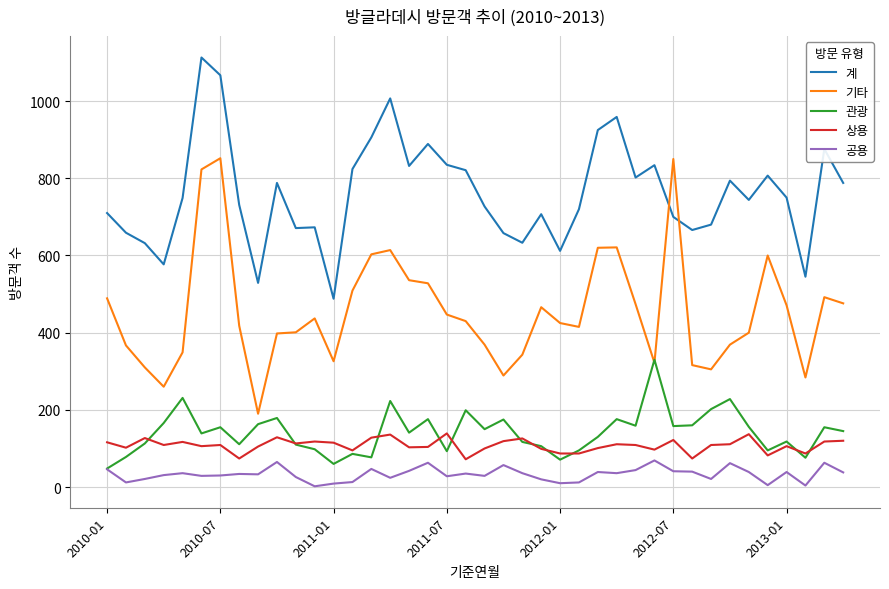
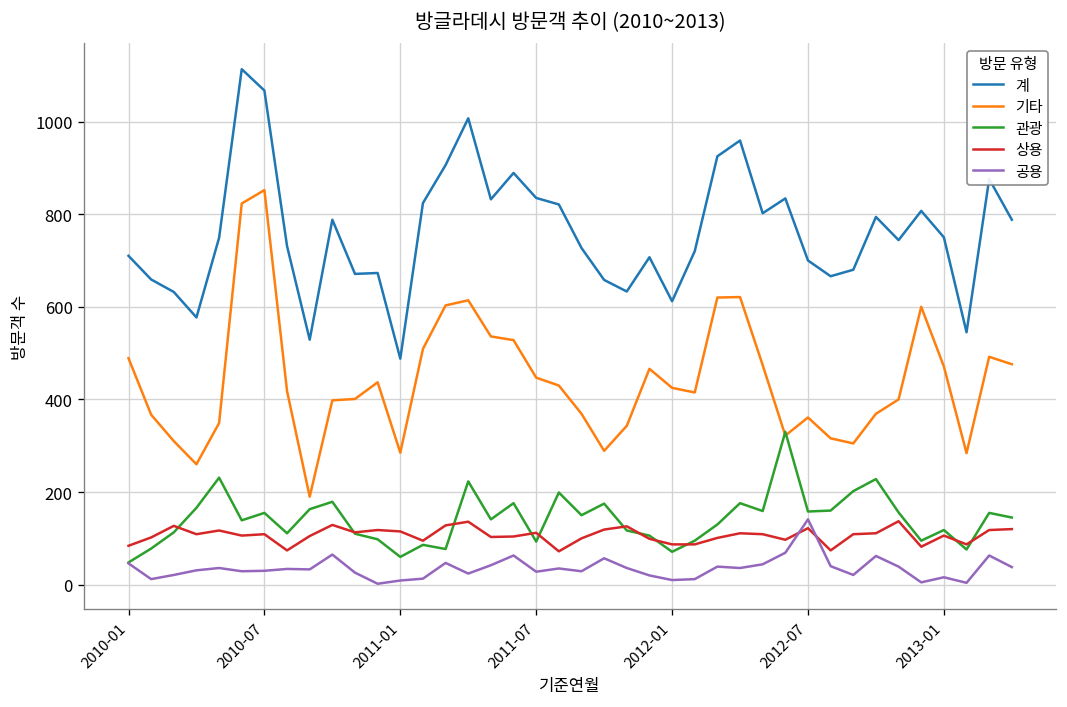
  {
    "계": {
      "2010-01": 710,
      "2010-07": 1070,
      "2011-01": 490,
      "2011-07": 840,
      "2012-01": 610,
      "2012-07": 700,
      "2013-01": 750
    },
    "기타": {
      "2010-01": 490,
      "2010-07": 850,
-     "2011-01": 330,
+     "2011-01": 290,
      "2011-07": 450,
      "2012-01": 430,
-     "2012-07": 850,
+     "2012-07": 360,
      "2013-01": 470
    },
    "관광": {
      "2010-07": 160,
      "2011-01": 60,
      "2011-07": 90,
      "2012-01": 70,
      "2012-07": 160,
      "2013-01": 120
    },
    "상용": {
-     "2010-01": 120,
+     "2010-01": 80,
      "2010-07": 110,
      "2011-01": 120,
-     "2011-07": 140,
+     "2011-07": 110,
      "2012-01": 90,
      "2012-07": 120,
      "2013-01": 110
    },
    "공용": {
      "2010-07": 30,
      "2011-01": 10,
      "2011-07": 30,
      "2012-01": 10,
-     "2012-07": 40,
-     "2013-01": 40
+     "2012-07": 140,
+     "2013-01": 20
    }
  }
